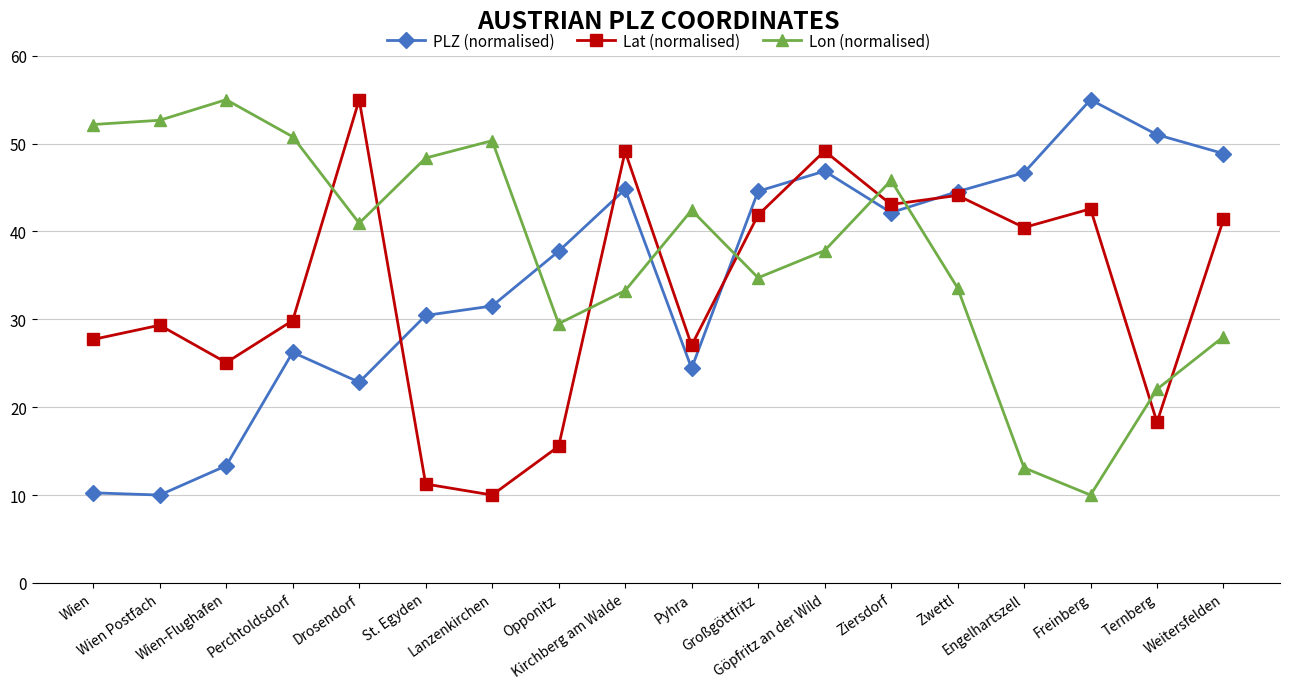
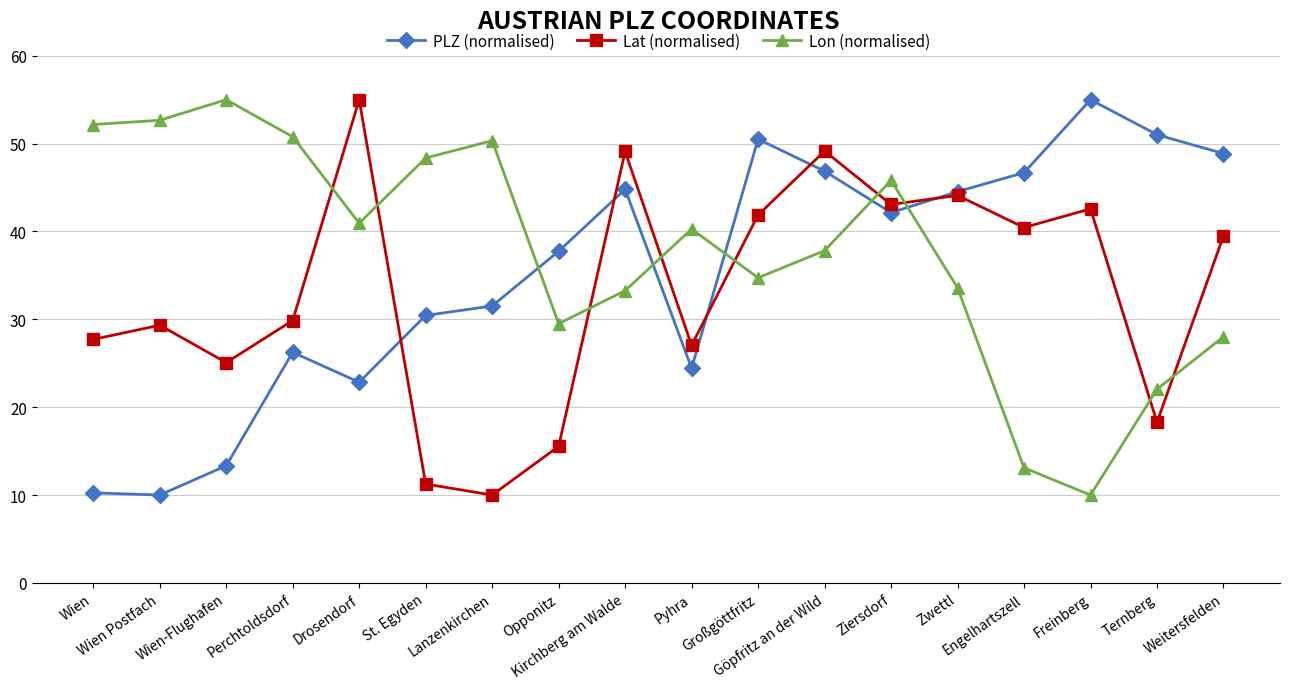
  {
    "PLZ (normalised)": {
      "Wien": 10,
      "Wien Postfach": 10,
      "Wien-Flughafen": 13,
      "Perchtoldsdorf": 26,
      "Drosendorf": 23,
      "St. Egyden": 30,
      "Lanzenkirchen": 32,
      "Opponitz": 38,
      "Kirchberg am Walde": 45,
      "Pyhra": 24,
-     "Großgöttfritz": 45,
+     "Großgöttfritz": 51,
      "Göpfritz an der Wild": 47,
      "Ziersdorf": 42,
      "Zwettl": 45,
      "Engelhartszell": 47,
      "Freinberg": 55,
      "Ternberg": 51,
      "Weitersfelden": 49
    },
    "Lat (normalised)": {
      "Wien": 28,
      "Wien Postfach": 29,
      "Wien-Flughafen": 25,
      "Perchtoldsdorf": 30,
      "Drosendorf": 55,
      "St. Egyden": 11,
      "Lanzenkirchen": 10,
      "Opponitz": 16,
      "Kirchberg am Walde": 49,
      "Pyhra": 27,
      "Großgöttfritz": 42,
      "Göpfritz an der Wild": 49,
      "Ziersdorf": 43,
      "Zwettl": 44,
      "Engelhartszell": 40,
      "Freinberg": 43,
      "Ternberg": 18,
-     "Weitersfelden": 41
+     "Weitersfelden": 39
    },
    "Lon (normalised)": {
      "Wien": 52,
      "Wien Postfach": 53,
      "Wien-Flughafen": 55,
      "Perchtoldsdorf": 51,
      "Drosendorf": 41,
      "St. Egyden": 48,
      "Lanzenkirchen": 50,
      "Opponitz": 30,
      "Kirchberg am Walde": 33,
-     "Pyhra": 42,
+     "Pyhra": 40,
      "Großgöttfritz": 35,
      "Göpfritz an der Wild": 38,
      "Ziersdorf": 46,
      "Zwettl": 34,
      "Engelhartszell": 13,
      "Freinberg": 10,
      "Ternberg": 22,
      "Weitersfelden": 28
    }
  }
